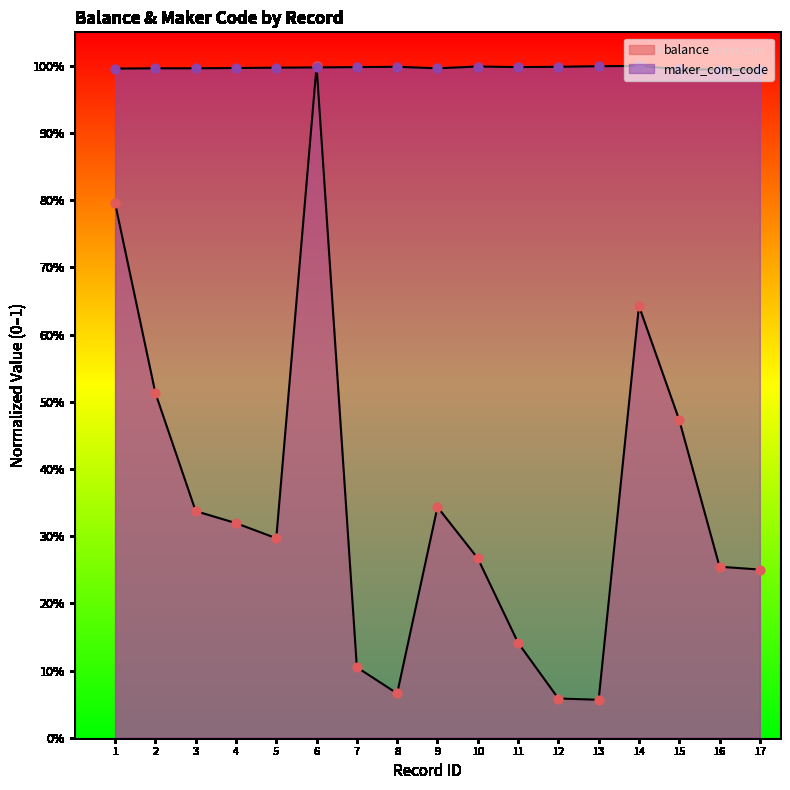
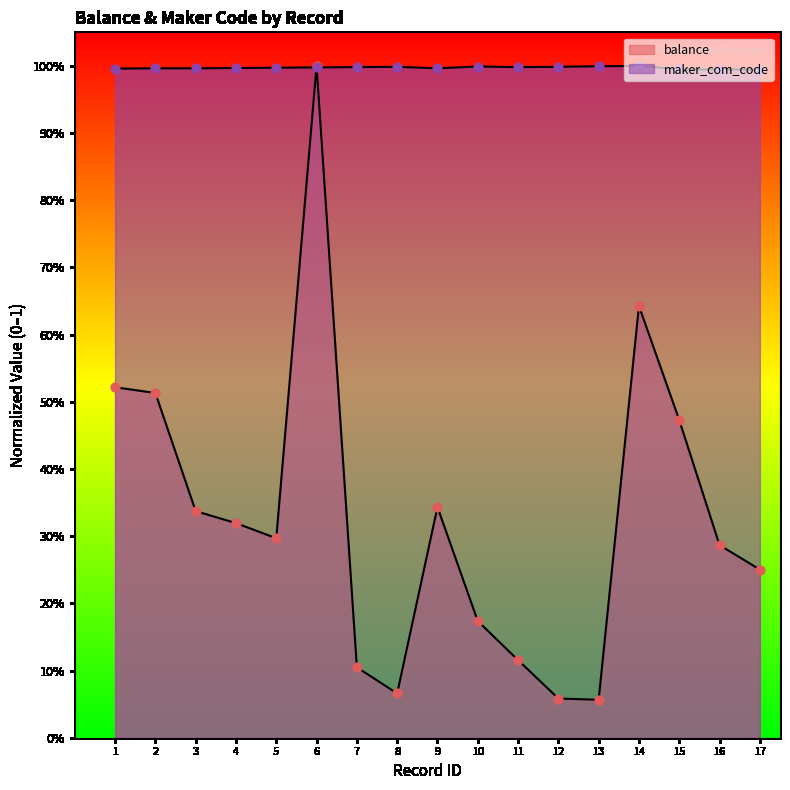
  {
    "balance": {
-     "1": "80%",
+     "1": "52%",
      "2": "51%",
      "3": "34%",
      "4": "32%",
      "5": "30%",
      "7": "10%",
      "9": "34%",
-     "10": "27%",
-     "11": "14%",
+     "10": "17%",
+     "11": "12%",
      "12": "6%",
      "13": "6%",
      "14": "64%",
      "15": "47%",
-     "16": "25%",
+     "16": "29%",
      "17": "25%"
    },
    "maker_com_code": {
      "1": "100%",
      "2": "100%",
      "3": "100%",
      "4": "100%",
      "5": "100%",
      "7": "100%",
      "9": "100%",
      "10": "100%",
      "11": "100%",
      "12": "100%",
      "13": "100%"
    }
  }
